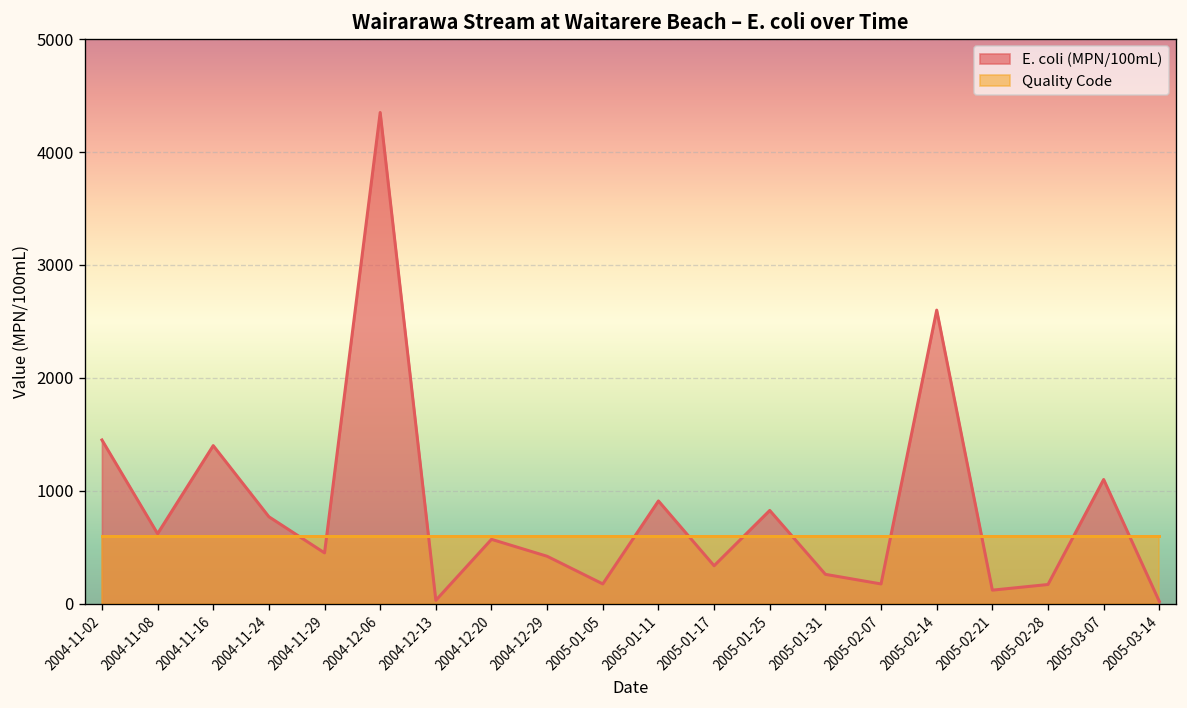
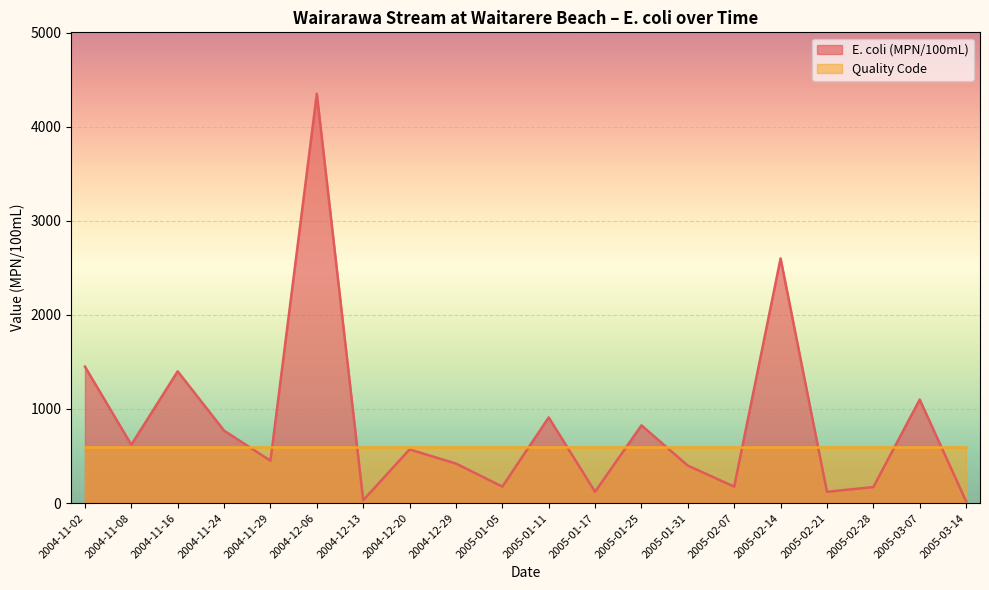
  {
    "E. coli (MPN/100mL)": {
      "2004-11-02": 1500,
      "2004-11-16": 1400,
      "2004-11-24": 800,
      "2004-11-29": 500,
      "2004-12-06": 4400,
      "2004-12-13": 0,
      "2004-12-20": 600,
      "2004-12-29": 400,
      "2005-01-05": 200,
      "2005-01-11": 900,
-     "2005-01-17": 300,
+     "2005-01-17": 100,
      "2005-01-25": 800,
-     "2005-01-31": 300,
+     "2005-01-31": 400,
      "2005-02-07": 200,
      "2005-02-14": 2600,
      "2005-02-21": 100,
      "2005-02-28": 200,
      "2005-03-07": 1100,
      "2005-03-14": 0
    },
    "Quality Code": {
      "2004-11-02": 600,
      "2004-11-16": 600,
      "2004-11-24": 600,
      "2004-11-29": 600,
      "2004-12-06": 600,
      "2004-12-13": 600,
      "2004-12-20": 600,
      "2004-12-29": 600,
      "2005-01-05": 600,
      "2005-01-11": 600,
      "2005-01-17": 600,
      "2005-01-25": 600,
      "2005-01-31": 600,
      "2005-02-07": 600,
      "2005-02-14": 600,
      "2005-02-21": 600,
      "2005-02-28": 600,
      "2005-03-07": 600,
      "2005-03-14": 600
    }
  }
